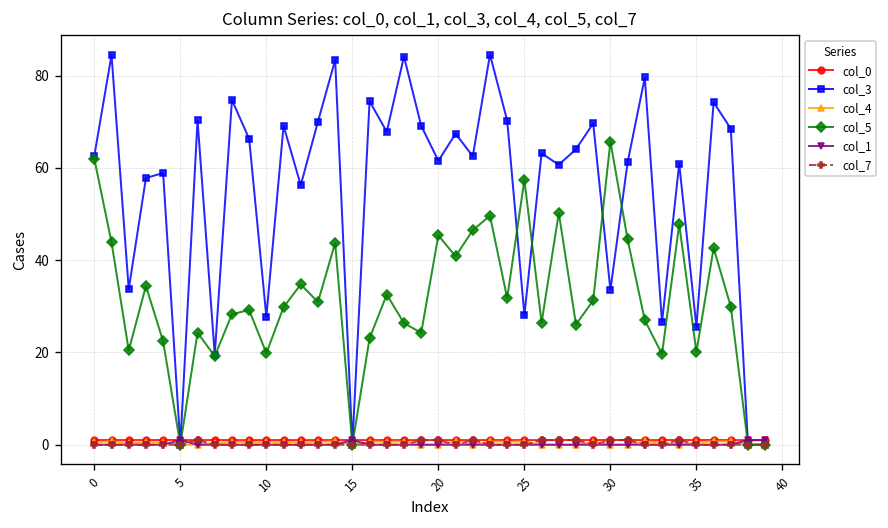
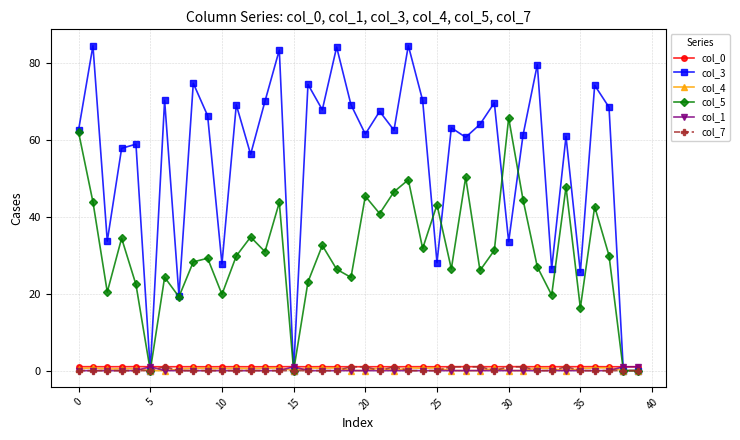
  {
    "col_3": {
      "0": 63,
      "10": 28,
      "20": 62,
      "25": 28,
      "30": 34,
      "35": 26
    },
    "col_5": {
      "0": 62,
      "10": 20,
      "20": 45,
-     "25": 57,
+     "25": 43,
      "30": 66,
-     "35": 20
+     "35": 16
    }
  }
